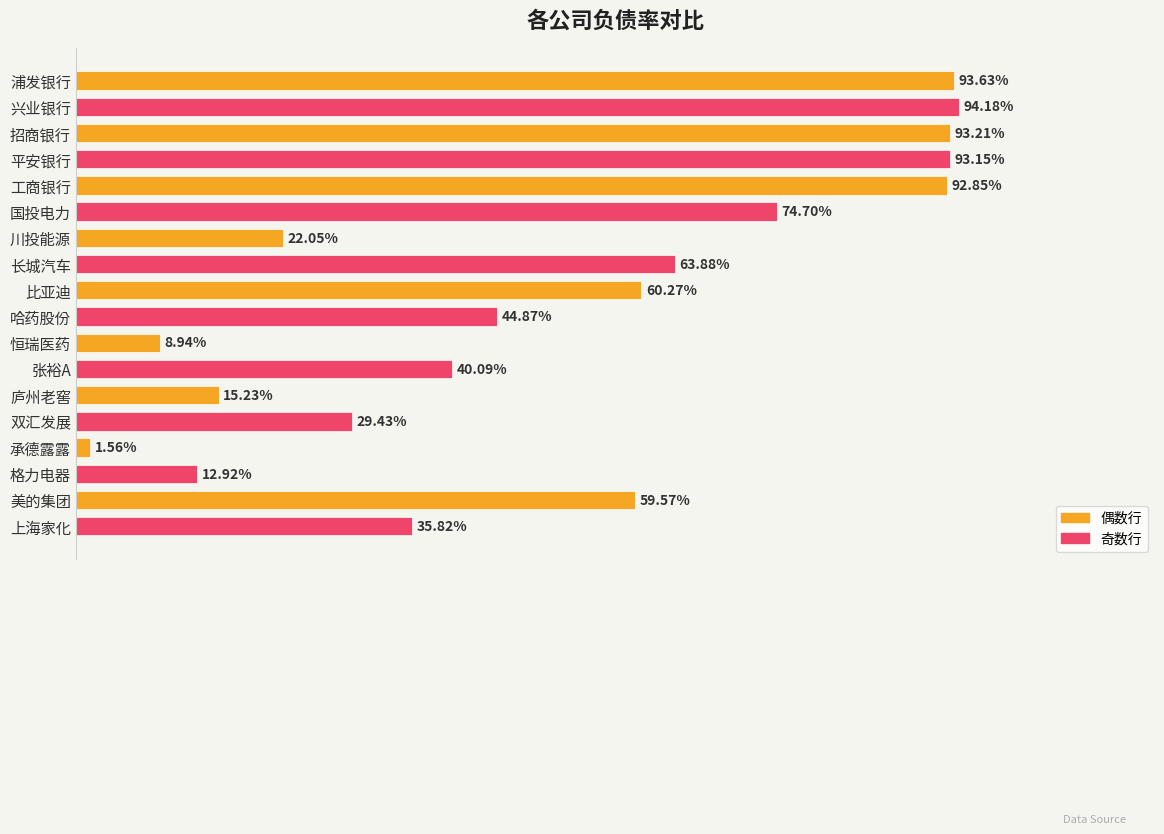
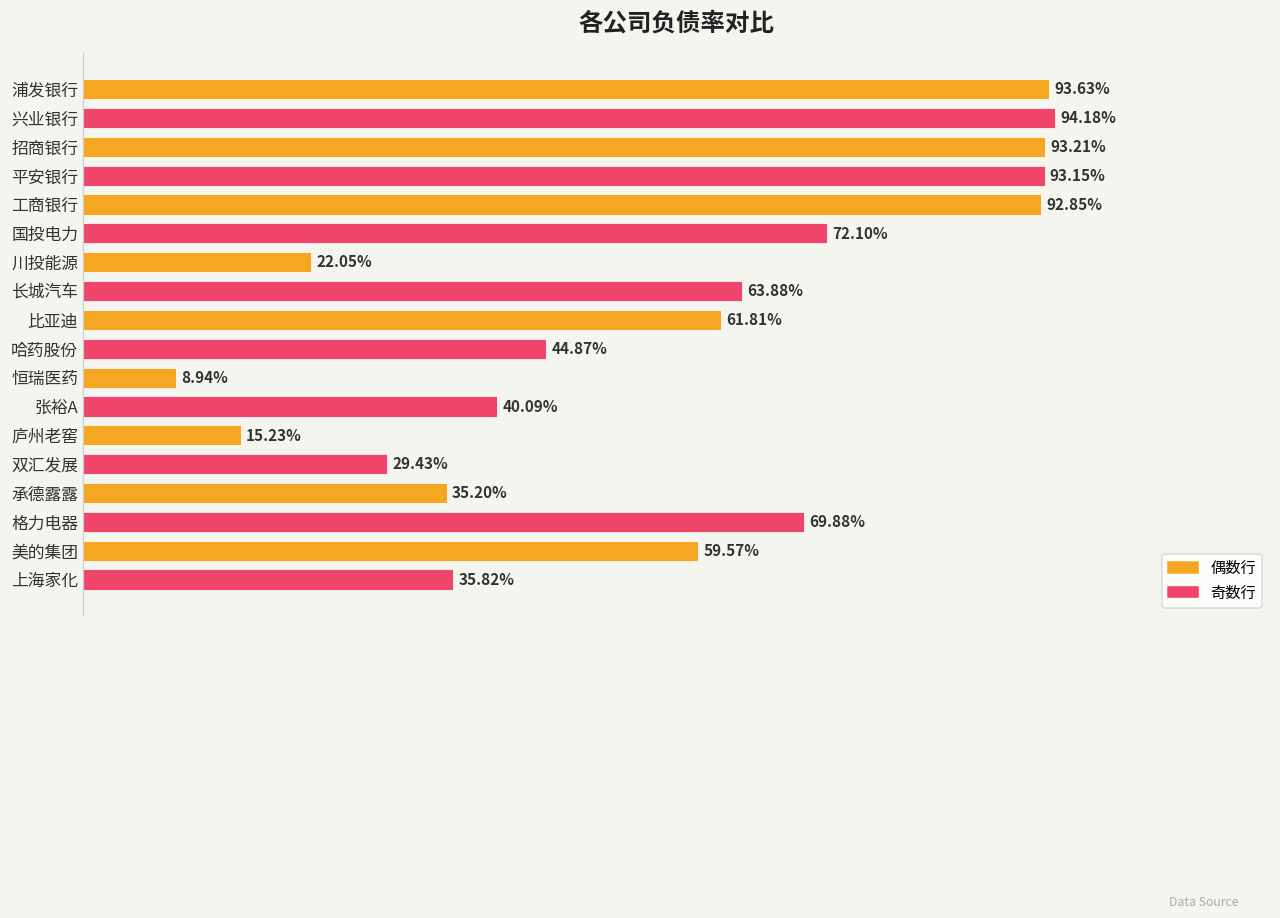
  {
    "浦发银行": "93.63%",
    "兴业银行": "94.18%",
    "招商银行": "93.21%",
    "平安银行": "93.15%",
    "工商银行": "92.85%",
-   "国投电力": "74.70%",
+   "国投电力": "72.10%",
    "川投能源": "22.05%",
    "长城汽车": "63.88%",
-   "比亚迪": "60.27%",
+   "比亚迪": "61.81%",
    "哈药股份": "44.87%",
    "恒瑞医药": "8.94%",
    "张裕A": "40.09%",
    "庐州老窖": "15.23%",
    "双汇发展": "29.43%",
-   "承德露露": "1.56%",
-   "格力电器": "12.92%",
+   "承德露露": "35.20%",
+   "格力电器": "69.88%",
    "美的集团": "59.57%",
    "上海家化": "35.82%"
  }
